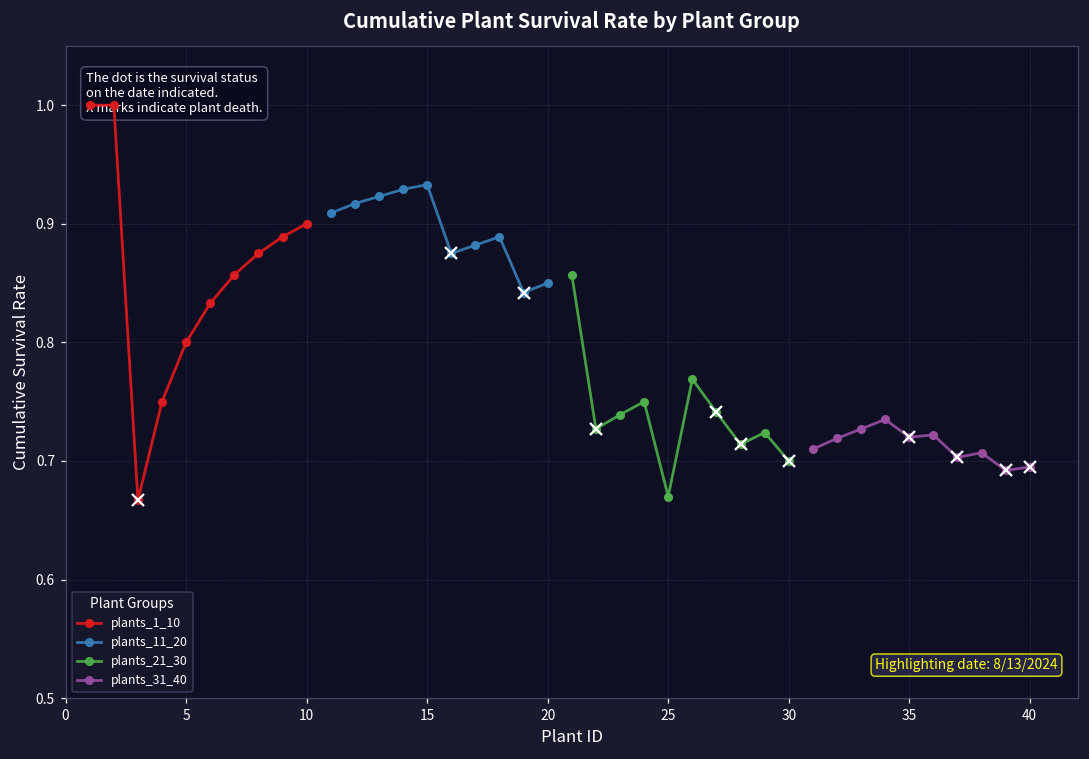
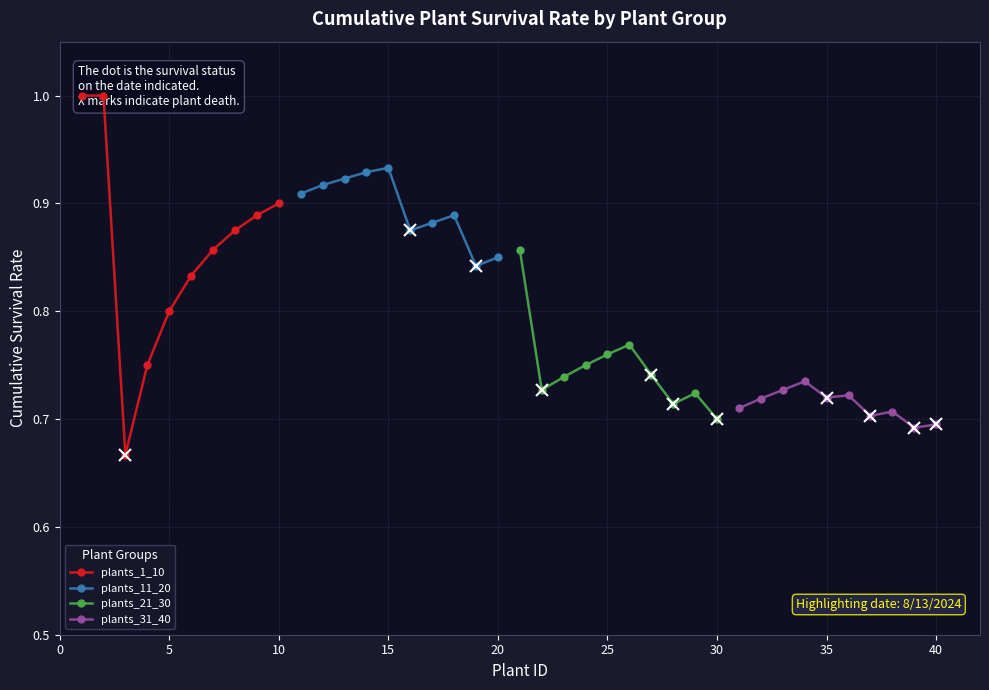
  {
    "plants_21_30": {
-     "25": 0.67
+     "25": 0.76
    }
  }
